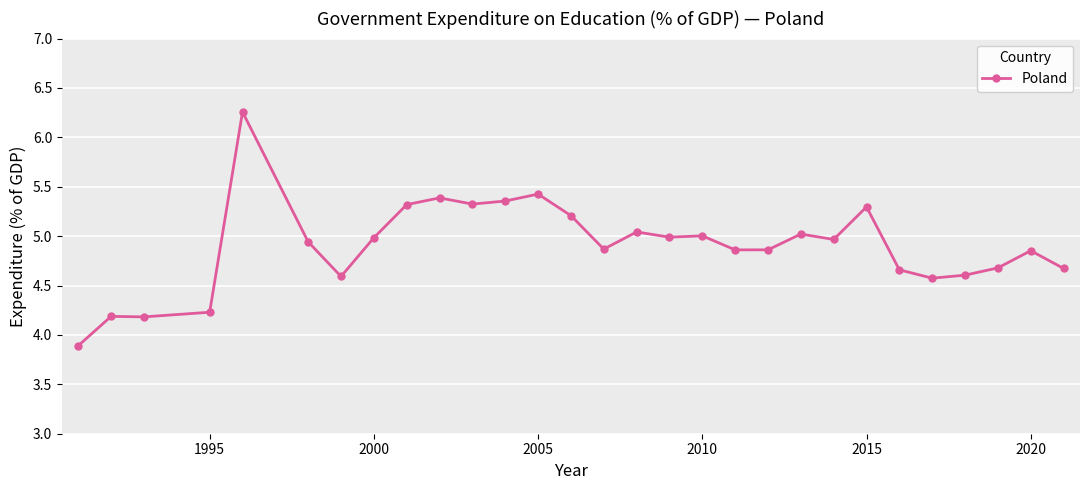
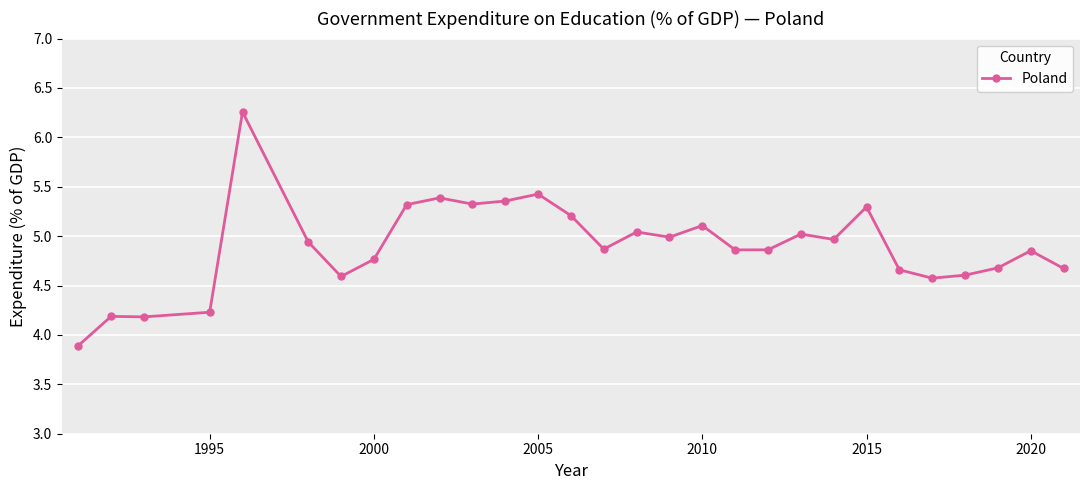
  {
    "1995": 4.2,
-   "2000": 5.0,
+   "2000": 4.8,
    "2005": 5.4,
-   "2010": 5.0,
+   "2010": 5.1,
    "2015": 5.3,
    "2020": 4.9
  }
